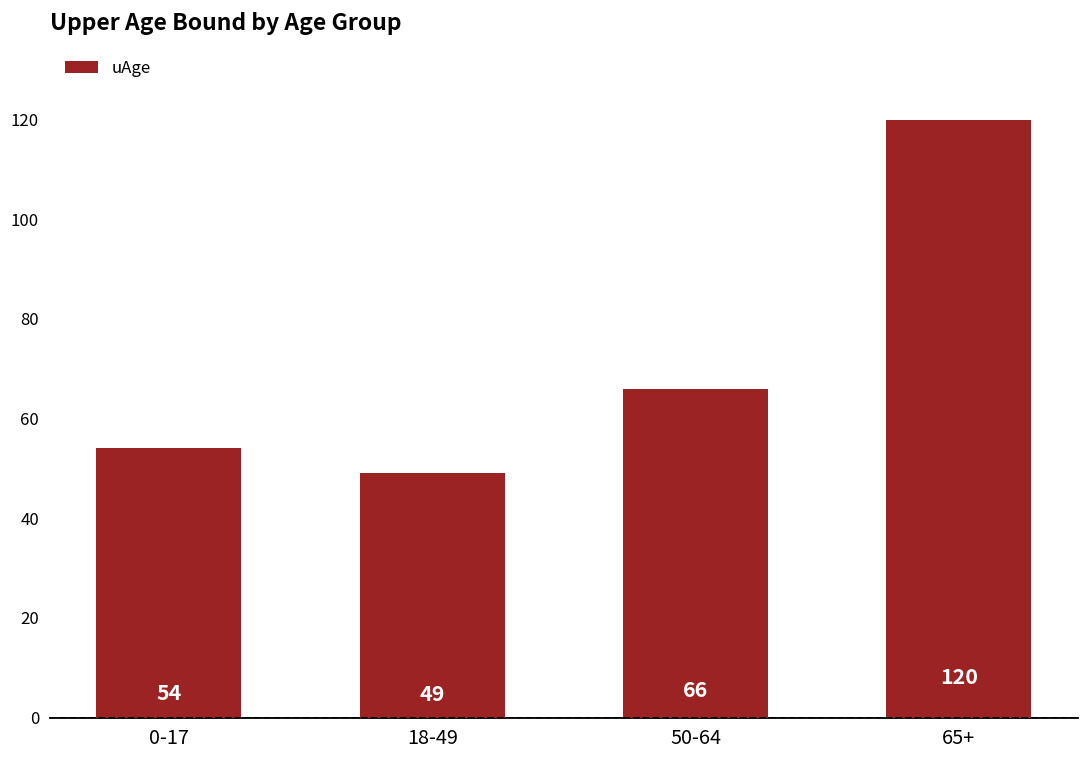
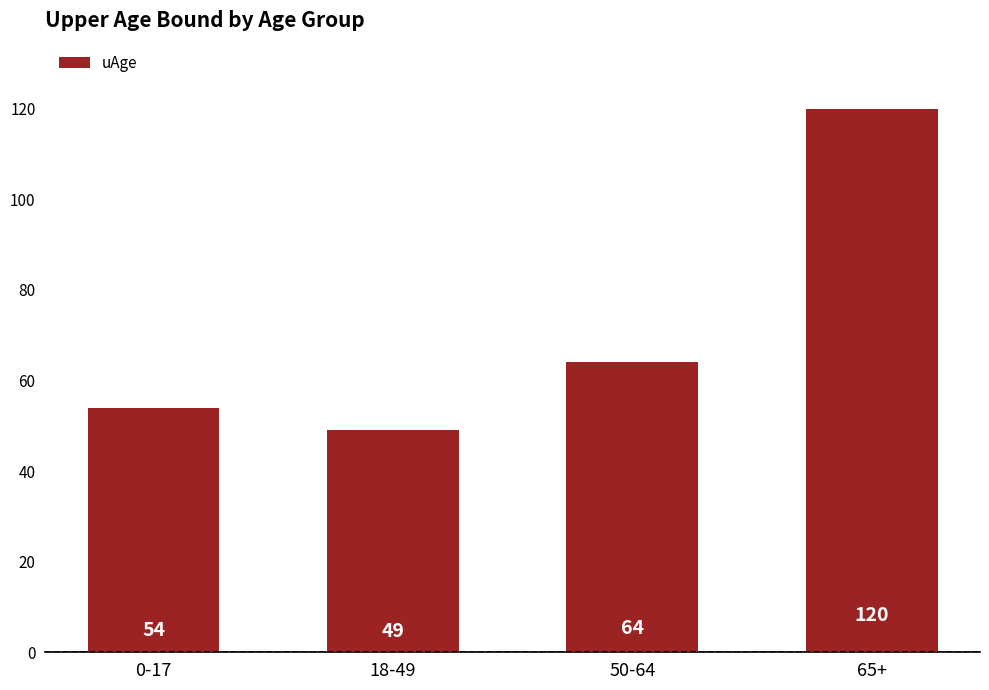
  {
    "0-17": 54,
    "18-49": 49,
-   "50-64": 66,
+   "50-64": 64,
    "65+": 120
  }
